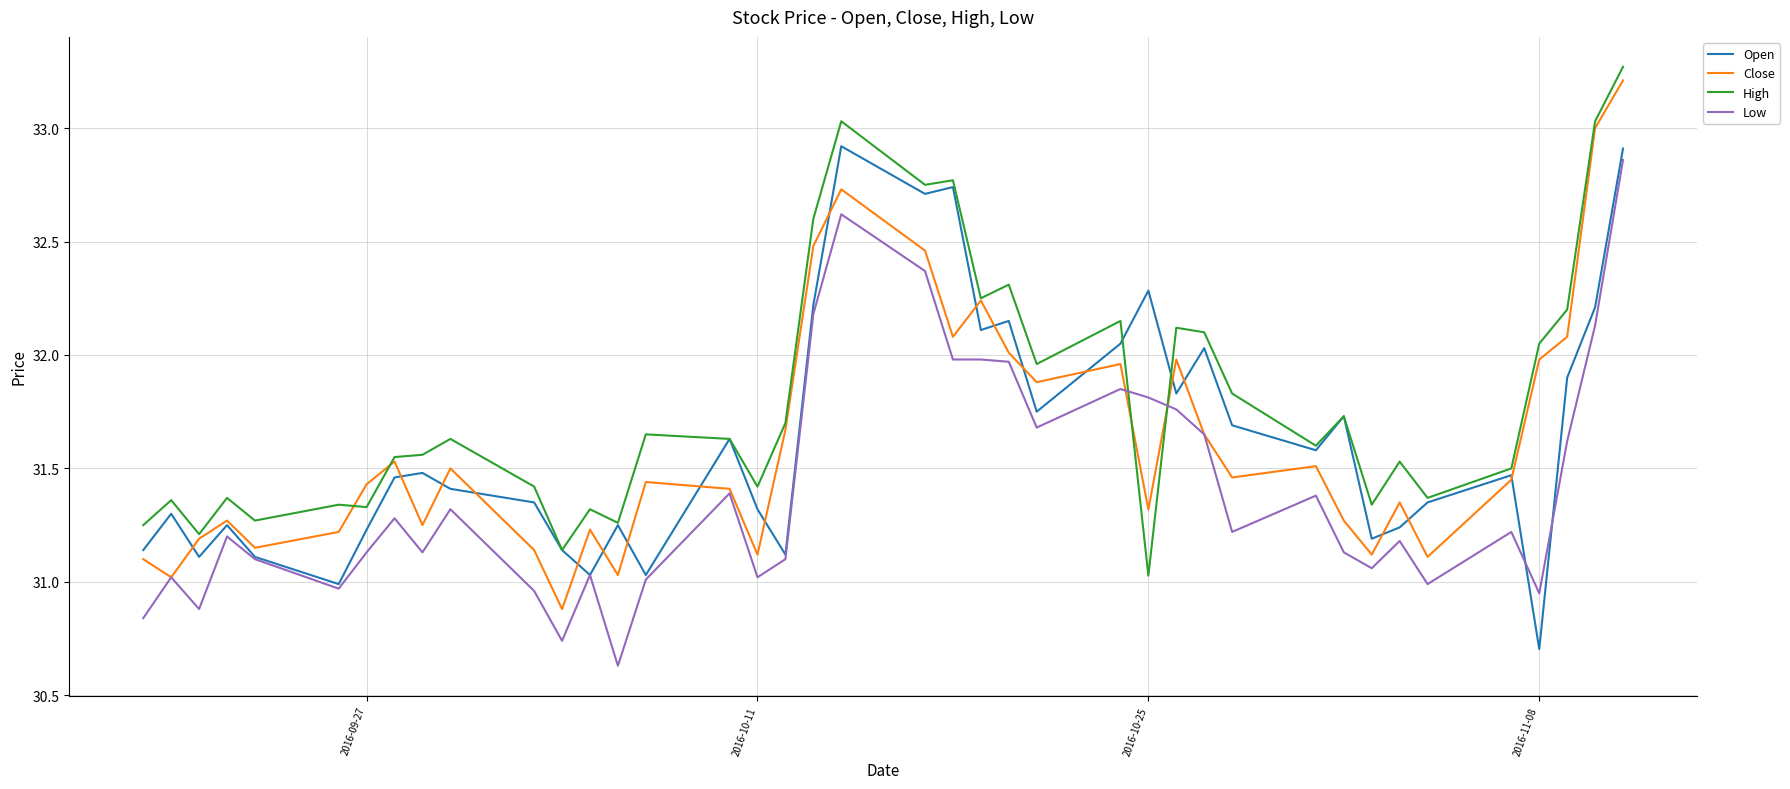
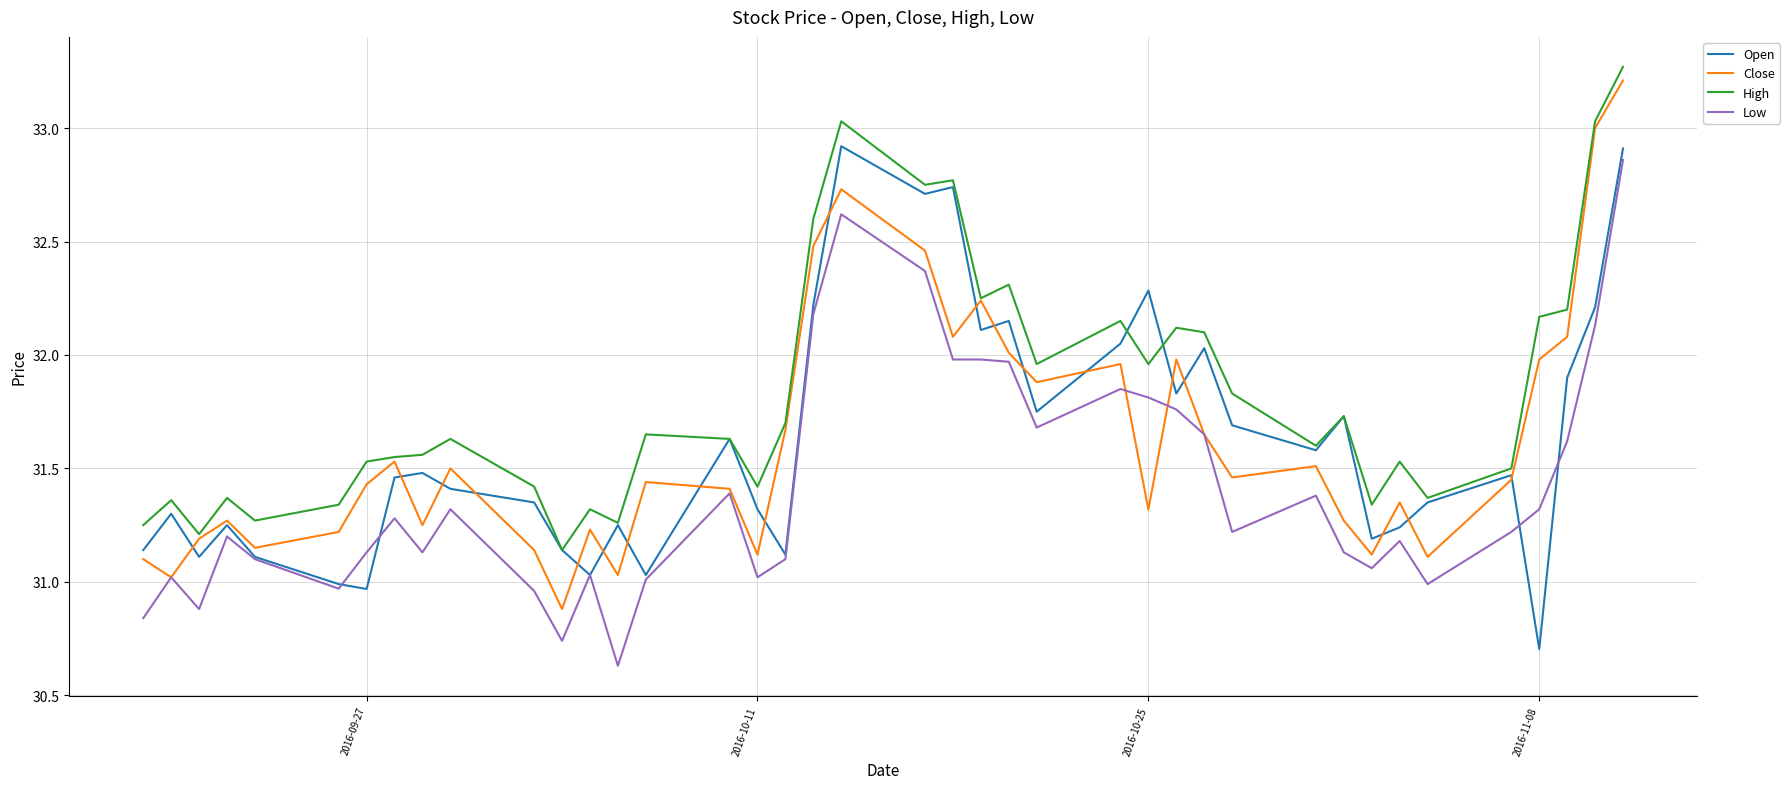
  {
    "Open": {
-     "2016-09-27": 31.23,
+     "2016-09-27": 30.97,
      "2016-10-11": 31.32,
      "2016-10-25": 32.28,
      "2016-11-08": 30.70
    },
    "Close": {
      "2016-09-27": 31.43,
      "2016-10-11": 31.12,
      "2016-10-25": 31.32,
      "2016-11-08": 31.98
    },
    "High": {
-     "2016-09-27": 31.33,
+     "2016-09-27": 31.53,
      "2016-10-11": 31.42,
-     "2016-10-25": 31.03,
-     "2016-11-08": 32.05
+     "2016-10-25": 31.96,
+     "2016-11-08": 32.17
    },
    "Low": {
      "2016-09-27": 31.13,
      "2016-10-11": 31.02,
      "2016-10-25": 31.81,
-     "2016-11-08": 30.95
+     "2016-11-08": 31.32
    }
  }
